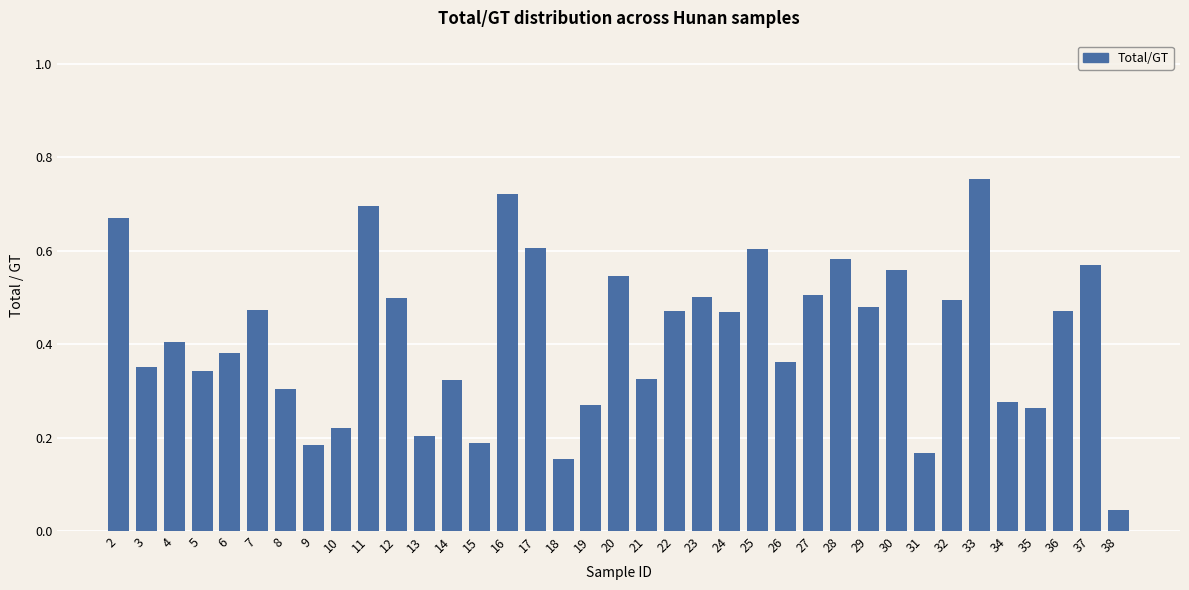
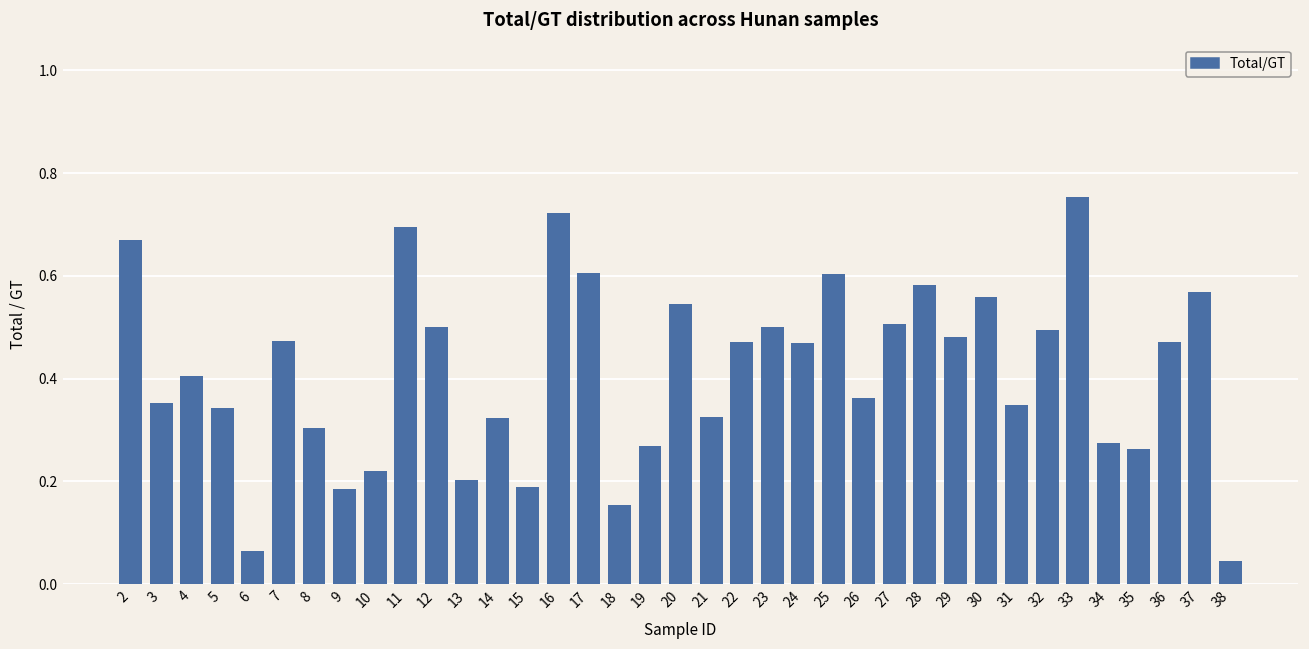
  {
    "2": 0.67,
    "3": 0.35,
    "4": 0.40,
    "5": 0.34,
-   "6": 0.38,
+   "6": 0.06,
    "7": 0.47,
    "8": 0.30,
    "9": 0.18,
    "10": 0.22,
    "11": 0.70,
    "12": 0.50,
    "13": 0.20,
    "14": 0.32,
    "15": 0.19,
    "16": 0.72,
    "17": 0.61,
    "18": 0.15,
    "19": 0.27,
    "20": 0.55,
    "21": 0.33,
    "22": 0.47,
    "23": 0.50,
    "24": 0.47,
    "25": 0.60,
    "26": 0.36,
    "27": 0.51,
    "28": 0.58,
    "29": 0.48,
    "30": 0.56,
-   "31": 0.17,
+   "31": 0.35,
    "32": 0.49,
    "33": 0.75,
    "34": 0.28,
    "35": 0.26,
    "36": 0.47,
    "37": 0.57,
    "38": 0.04
  }
